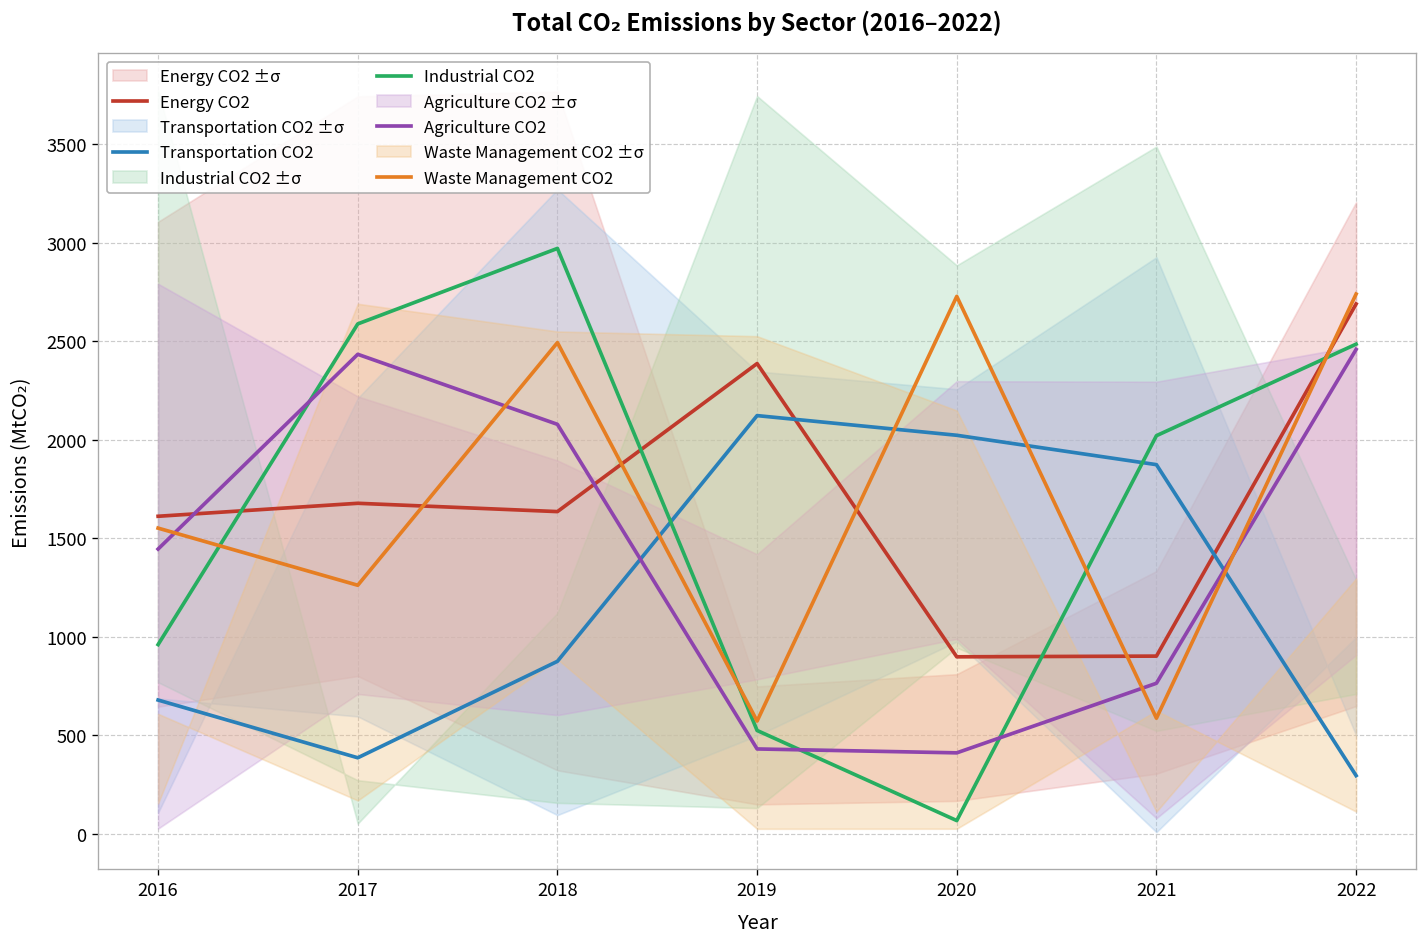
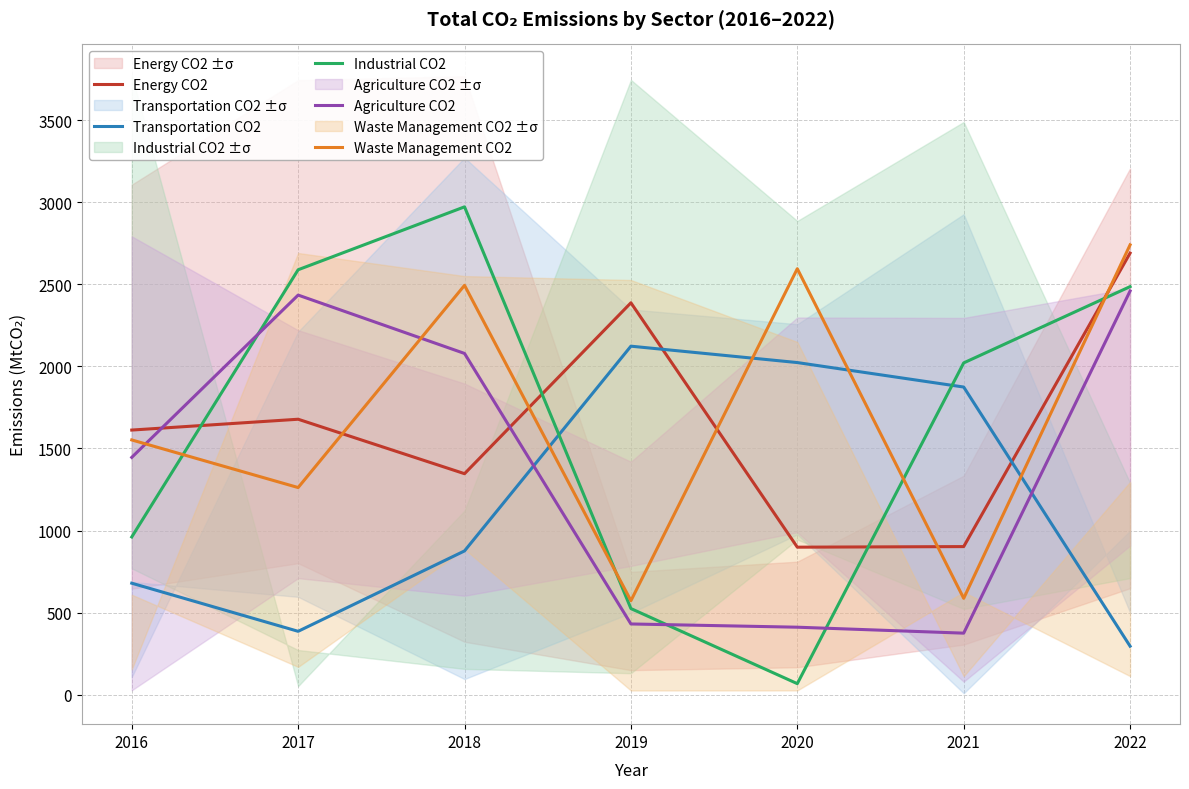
  {
    "Energy CO2": {
      "2016": 1610,
      "2017": 1680,
-     "2018": 1640,
+     "2018": 1350,
      "2019": 2390,
      "2020": 900,
      "2021": 900,
      "2022": 2690
    },
    "Transportation CO2": {
      "2017": 390,
      "2018": 880,
      "2019": 2120,
      "2020": 2020,
      "2021": 1870,
      "2022": 300
    },
    "Industrial CO2": {
      "2016": 960,
      "2017": 2590,
      "2018": 2970,
      "2019": 520,
      "2020": 70,
      "2021": 2020
    },
    "Agriculture CO2": {
      "2016": 1450,
      "2017": 2430,
      "2018": 2080,
      "2019": 430,
      "2020": 410,
-     "2021": 760,
+     "2021": 380,
      "2022": 2460
    },
    "Waste Management CO2": {
      "2016": 1550,
      "2017": 1260,
      "2018": 2490,
      "2019": 570,
-     "2020": 2730,
+     "2020": 2590,
      "2021": 590,
      "2022": 2740
    }
  }
